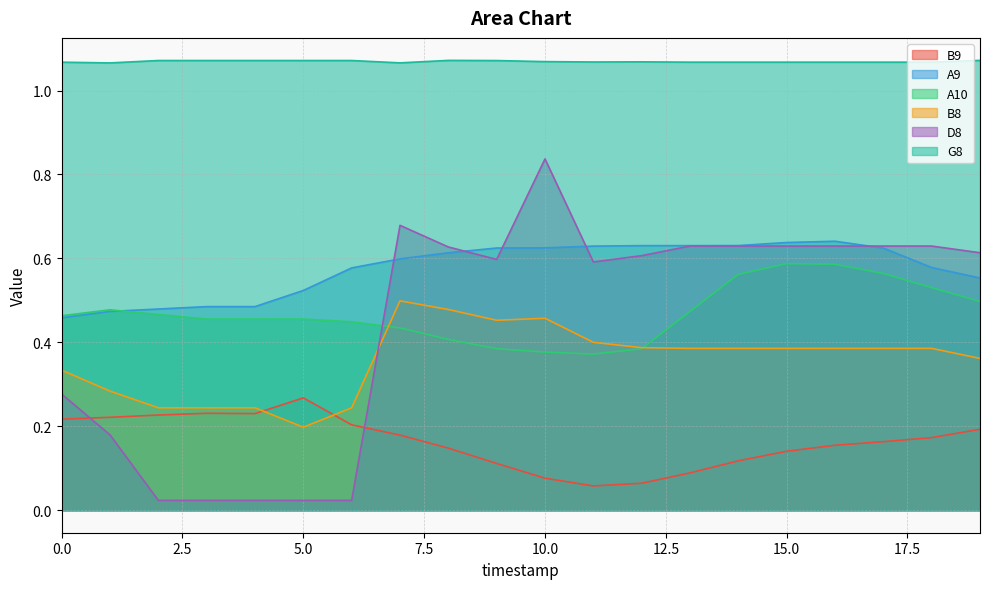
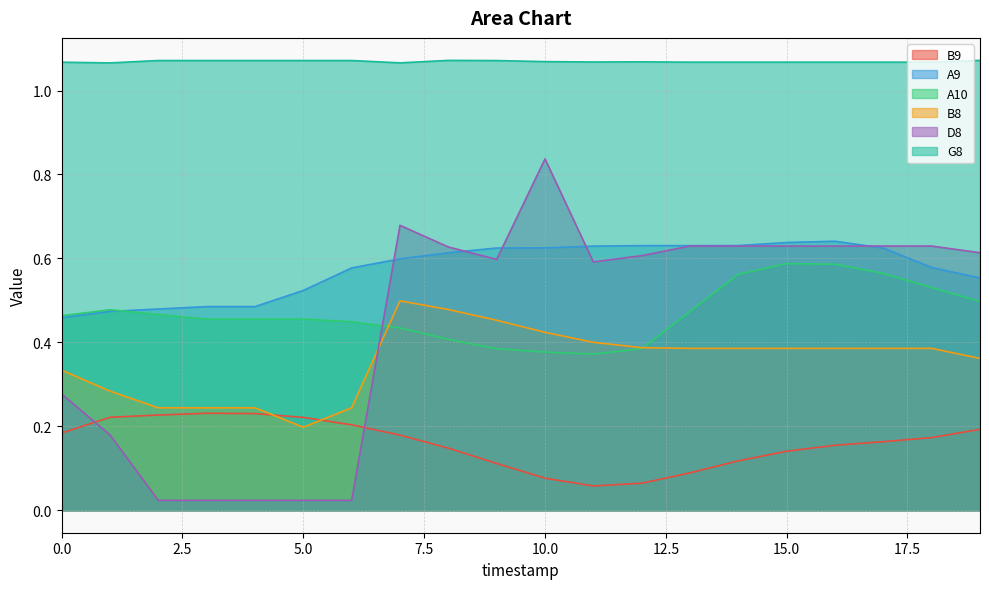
  {
    "B9": {
-     "0.0": 0.22,
-     "5.0": 0.27,
+     "0.0": 0.18,
+     "5.0": 0.22,
      "10.0": 0.08,
      "15.0": 0.14
    },
    "A9": {
      "5.0": 0.52,
      "10.0": 0.63,
      "15.0": 0.64
    },
    "B8": {
      "0.0": 0.33,
      "5.0": 0.20,
-     "10.0": 0.46,
+     "10.0": 0.42,
      "15.0": 0.39
    },
    "D8": {
      "0.0": 0.28,
      "5.0": 0.02,
      "10.0": 0.84,
      "15.0": 0.63
    }
  }
